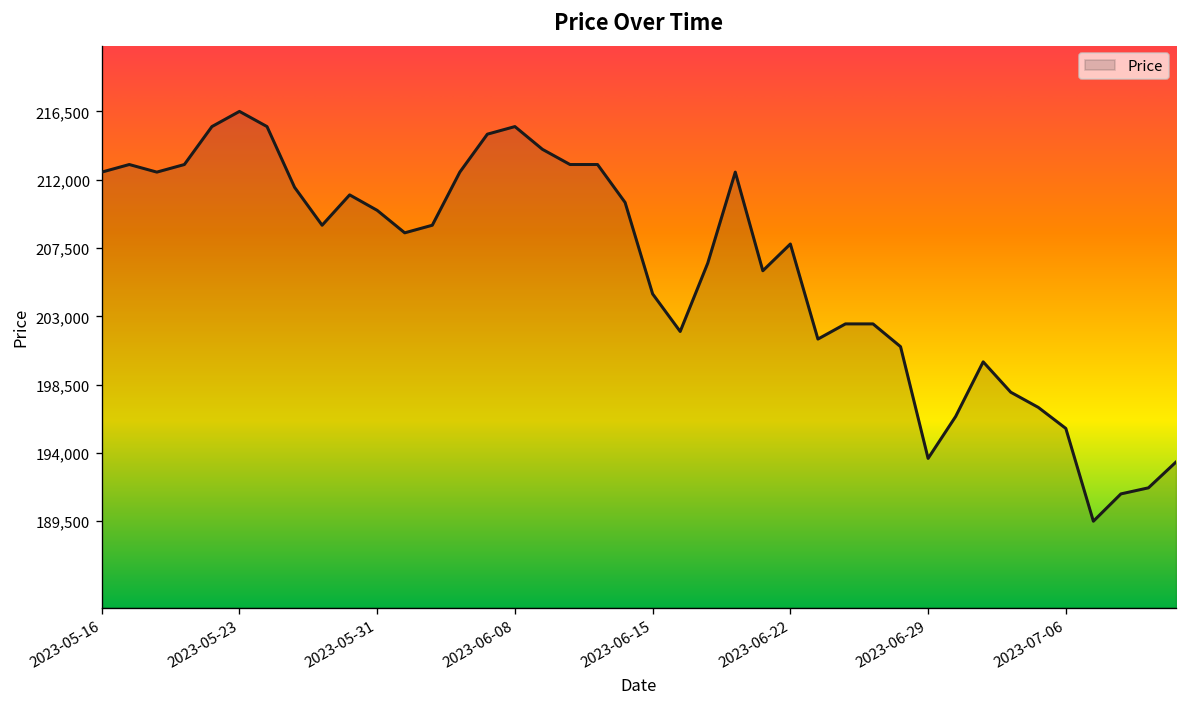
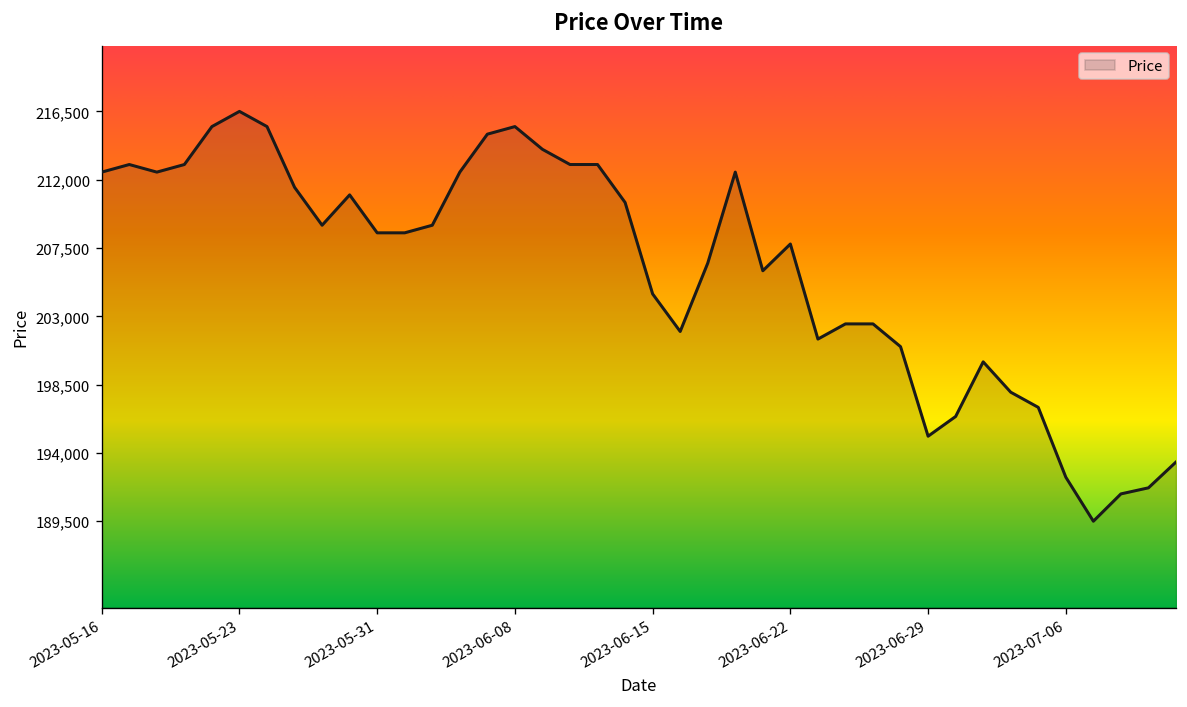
  {
    "2023-05-16": "212,500",
    "2023-05-23": "216,500",
-   "2023-05-31": "210,000",
+   "2023-05-31": "208,500",
    "2023-06-08": "215,500",
    "2023-06-15": "204,500",
    "2023-06-22": "207,800",
-   "2023-06-29": "193,600",
-   "2023-07-06": "195,600"
+   "2023-06-29": "195,100",
+   "2023-07-06": "192,400"
  }
